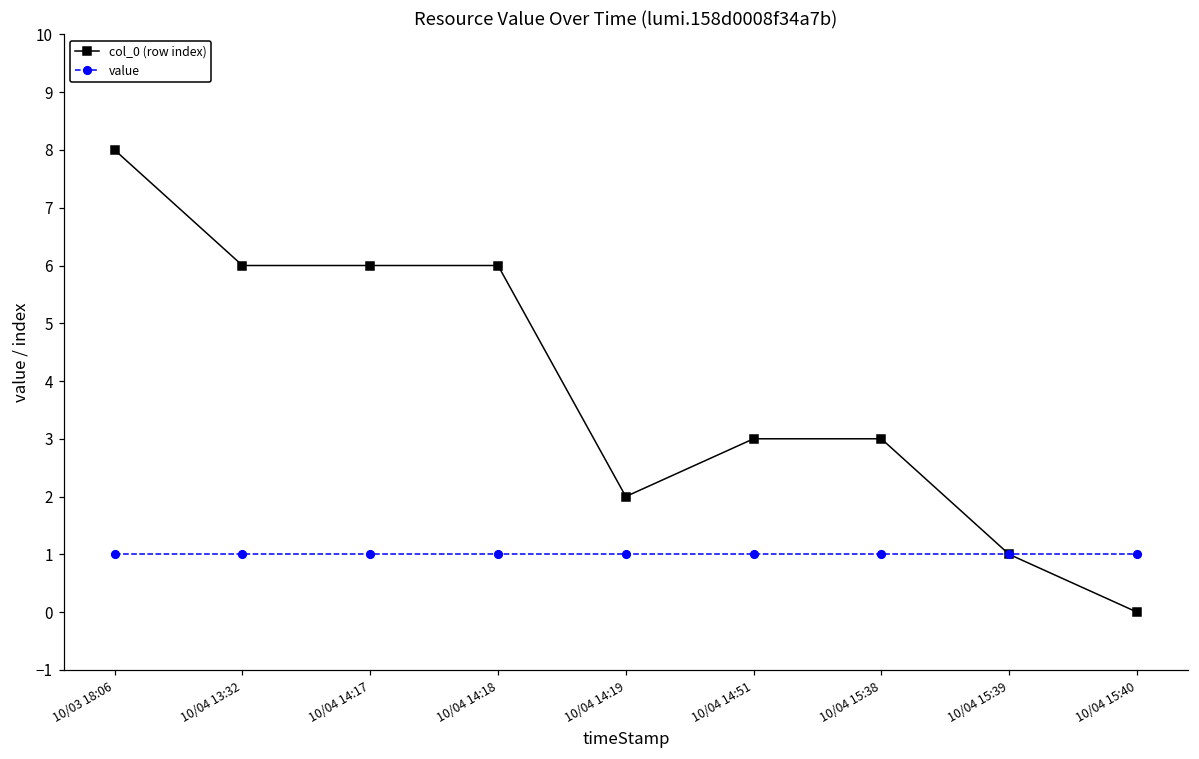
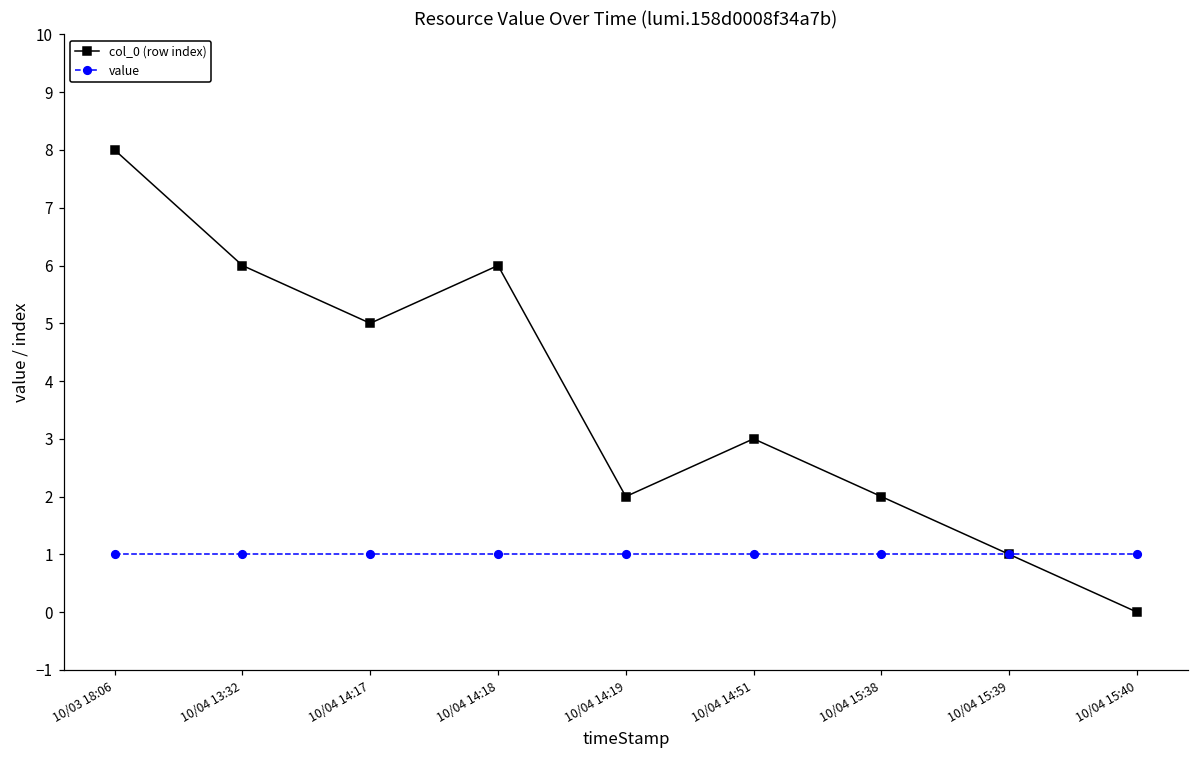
  {
    "col_0 (row index)": {
      "10/03 18:06": 8,
      "10/04 13:32": 6,
-     "10/04 14:17": 6,
+     "10/04 14:17": 5,
      "10/04 14:18": 6,
      "10/04 14:19": 2,
      "10/04 14:51": 3,
-     "10/04 15:38": 3,
+     "10/04 15:38": 2,
      "10/04 15:40": 0
    },
    "value": {
      "10/03 18:06": 1,
      "10/04 13:32": 1,
      "10/04 14:17": 1,
      "10/04 14:18": 1,
      "10/04 14:19": 1,
      "10/04 14:51": 1,
      "10/04 15:38": 1,
      "10/04 15:40": 1
    }
  }
